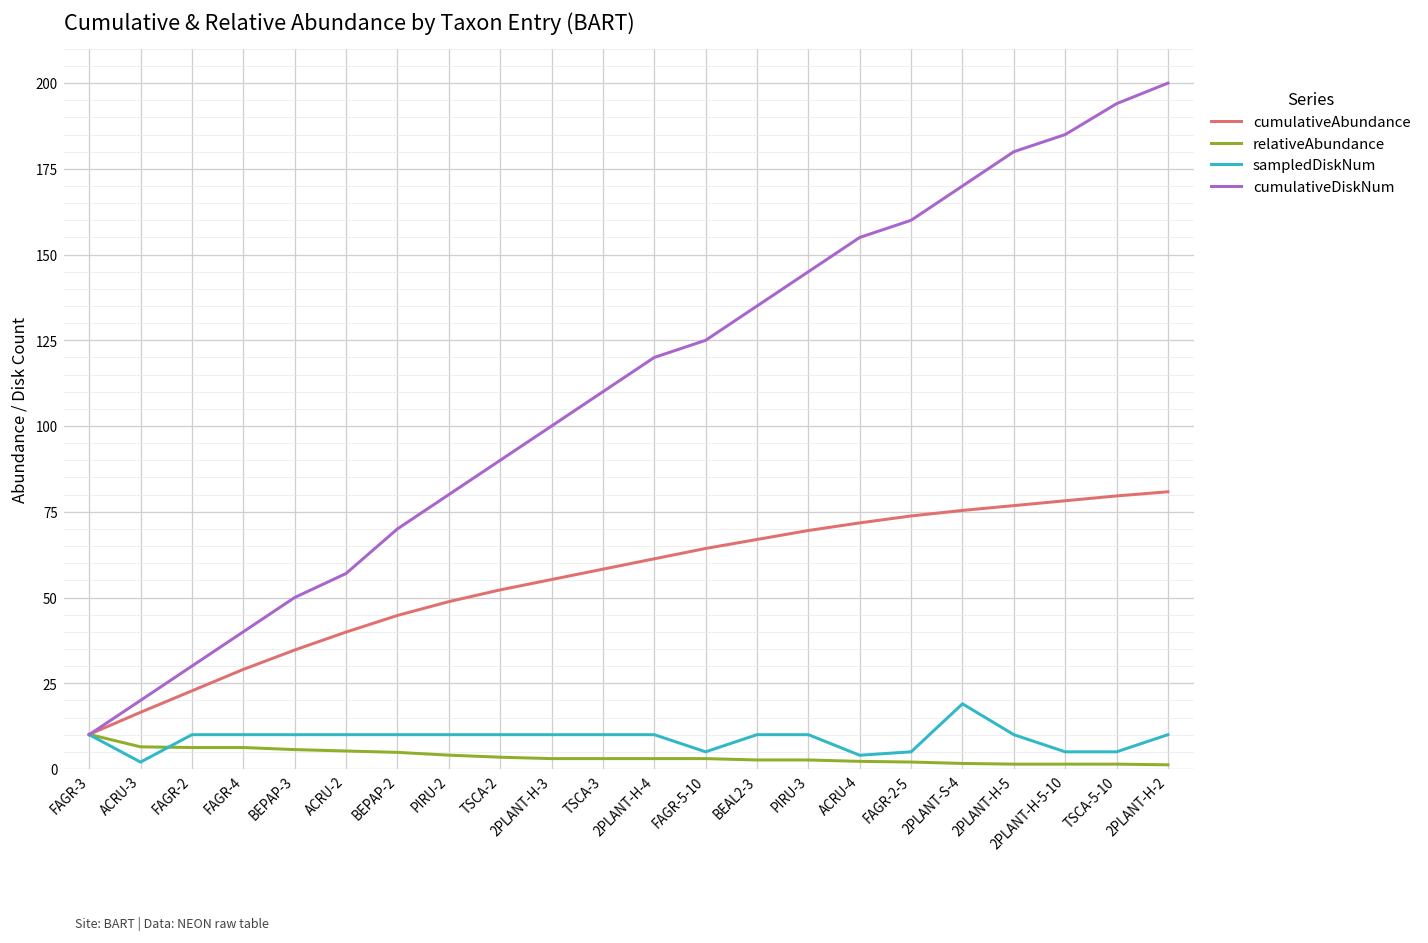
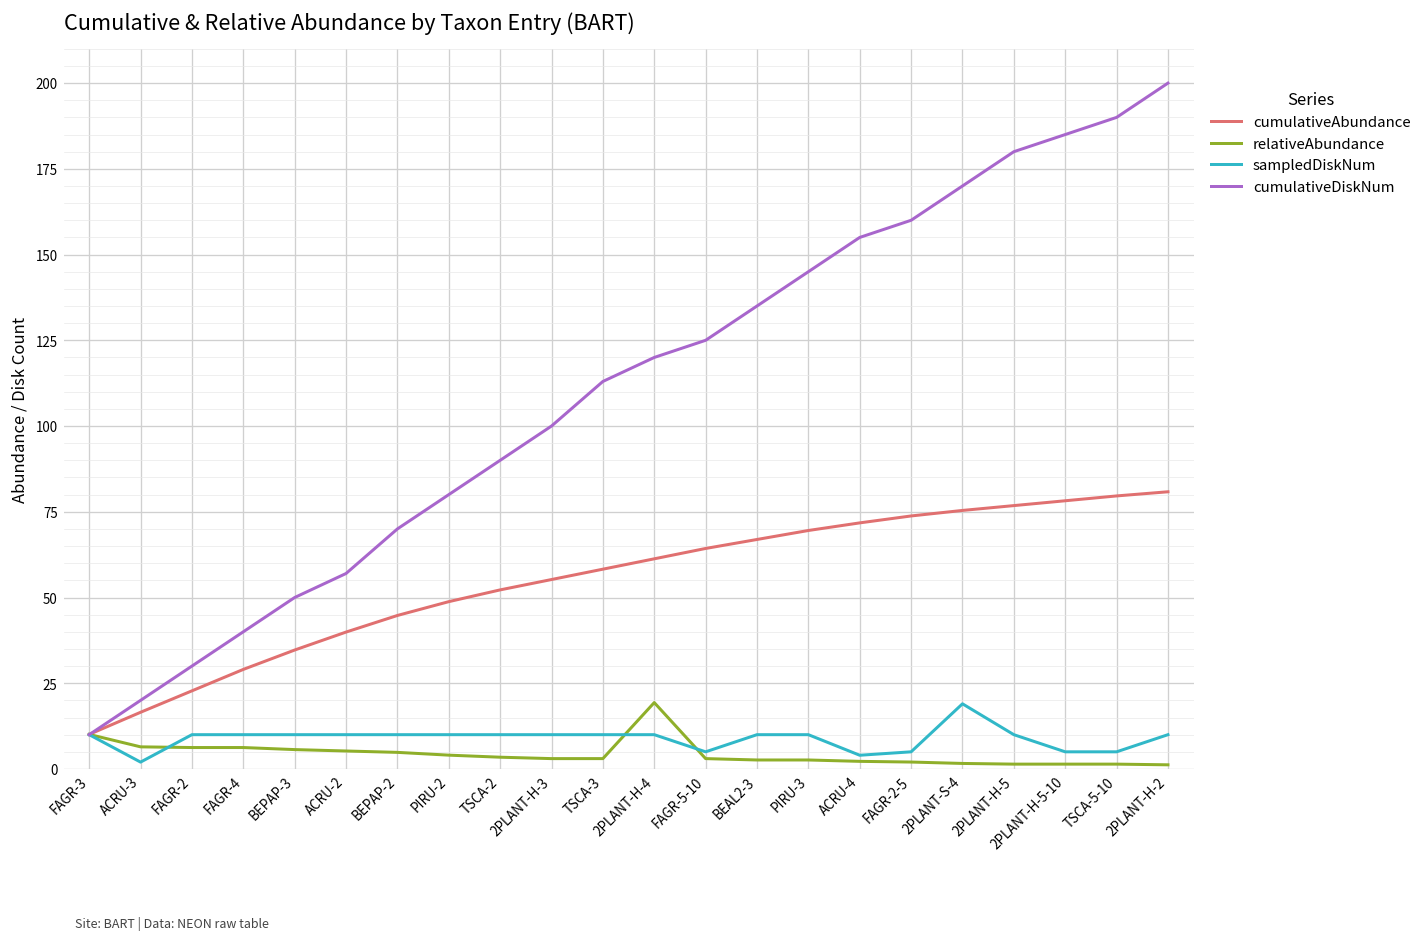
  {
    "cumulativeAbundance": {
      "ACRU-3": 17,
      "FAGR-2": 23,
      "FAGR-4": 29,
      "BEPAP-3": 35,
      "ACRU-2": 40,
      "BEPAP-2": 45,
      "PIRU-2": 49,
      "TSCA-2": 52,
      "2PLANT-H-3": 55,
      "TSCA-3": 58,
      "2PLANT-H-4": 61,
      "FAGR-5-10": 64,
      "BEAL2-3": 67,
      "PIRU-3": 70,
      "ACRU-4": 72,
      "FAGR-2-5": 74,
      "2PLANT-S-4": 75,
      "2PLANT-H-5": 77,
      "2PLANT-H-5-10": 78,
      "TSCA-5-10": 80,
      "2PLANT-H-2": 81
    },
    "relativeAbundance": {
      "ACRU-3": 6,
      "FAGR-2": 6,
      "FAGR-4": 6,
      "BEPAP-3": 6,
      "ACRU-2": 5,
      "BEPAP-2": 5,
      "PIRU-2": 4,
      "TSCA-2": 3,
      "2PLANT-H-3": 3,
      "TSCA-3": 3,
-     "2PLANT-H-4": 3,
+     "2PLANT-H-4": 19,
      "FAGR-5-10": 3,
      "BEAL2-3": 3,
      "PIRU-3": 3,
      "ACRU-4": 2,
      "FAGR-2-5": 2,
      "2PLANT-S-4": 2,
      "2PLANT-H-5": 1,
      "2PLANT-H-5-10": 1,
      "TSCA-5-10": 1,
      "2PLANT-H-2": 1
    },
    "sampledDiskNum": {
      "ACRU-3": 2,
      "FAGR-2": 10,
      "FAGR-4": 10,
      "BEPAP-3": 10,
      "ACRU-2": 10,
      "BEPAP-2": 10,
      "PIRU-2": 10,
      "TSCA-2": 10,
      "2PLANT-H-3": 10,
      "TSCA-3": 10,
      "2PLANT-H-4": 10,
      "FAGR-5-10": 5,
      "BEAL2-3": 10,
      "PIRU-3": 10,
      "ACRU-4": 4,
      "FAGR-2-5": 5,
      "2PLANT-S-4": 19,
      "2PLANT-H-5": 10,
      "2PLANT-H-5-10": 5,
      "TSCA-5-10": 5,
      "2PLANT-H-2": 10
    },
    "cumulativeDiskNum": {
      "ACRU-3": 20,
      "FAGR-2": 30,
      "FAGR-4": 40,
      "BEPAP-3": 50,
      "ACRU-2": 57,
      "BEPAP-2": 70,
      "PIRU-2": 80,
      "TSCA-2": 90,
      "2PLANT-H-3": 100,
-     "TSCA-3": 110,
+     "TSCA-3": 113,
      "2PLANT-H-4": 120,
      "FAGR-5-10": 125,
      "BEAL2-3": 135,
      "PIRU-3": 145,
      "ACRU-4": 155,
      "FAGR-2-5": 160,
      "2PLANT-S-4": 170,
      "2PLANT-H-5": 180,
      "2PLANT-H-5-10": 185,
-     "TSCA-5-10": 194,
+     "TSCA-5-10": 190,
      "2PLANT-H-2": 200
    }
  }
